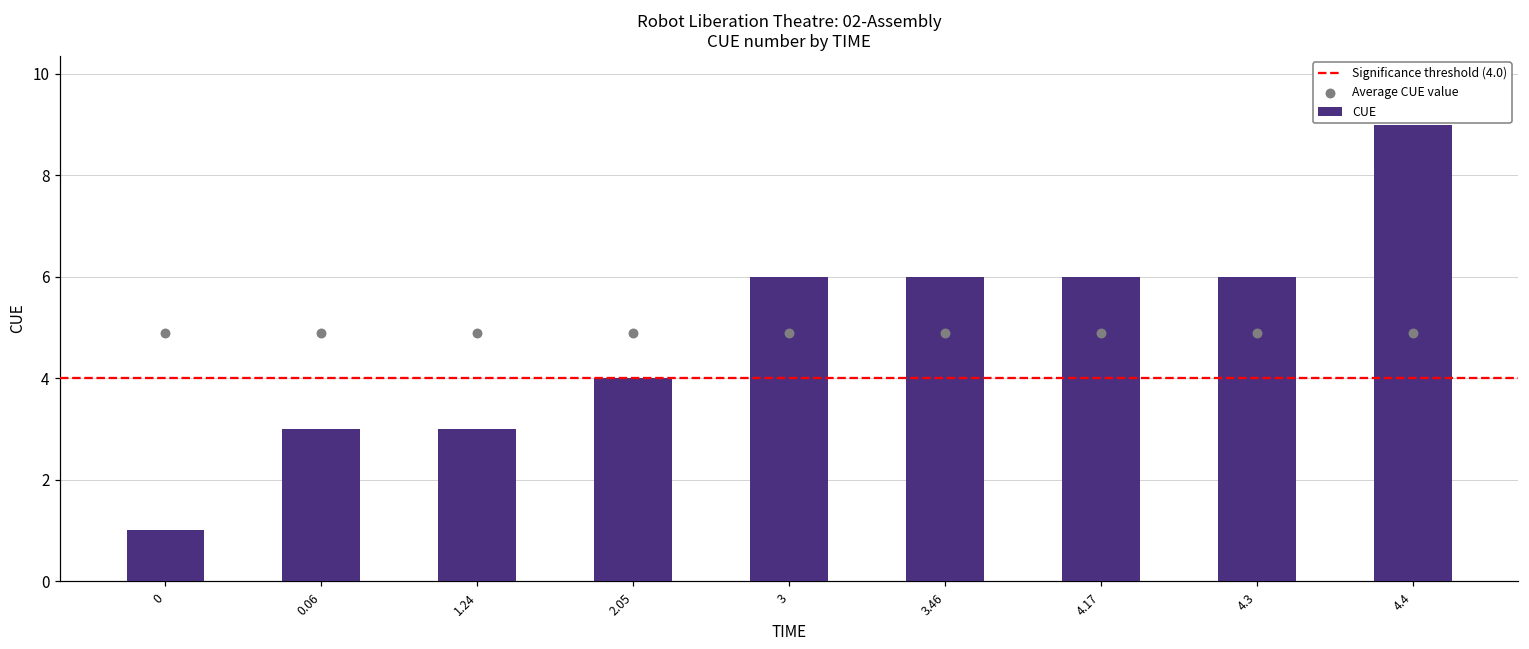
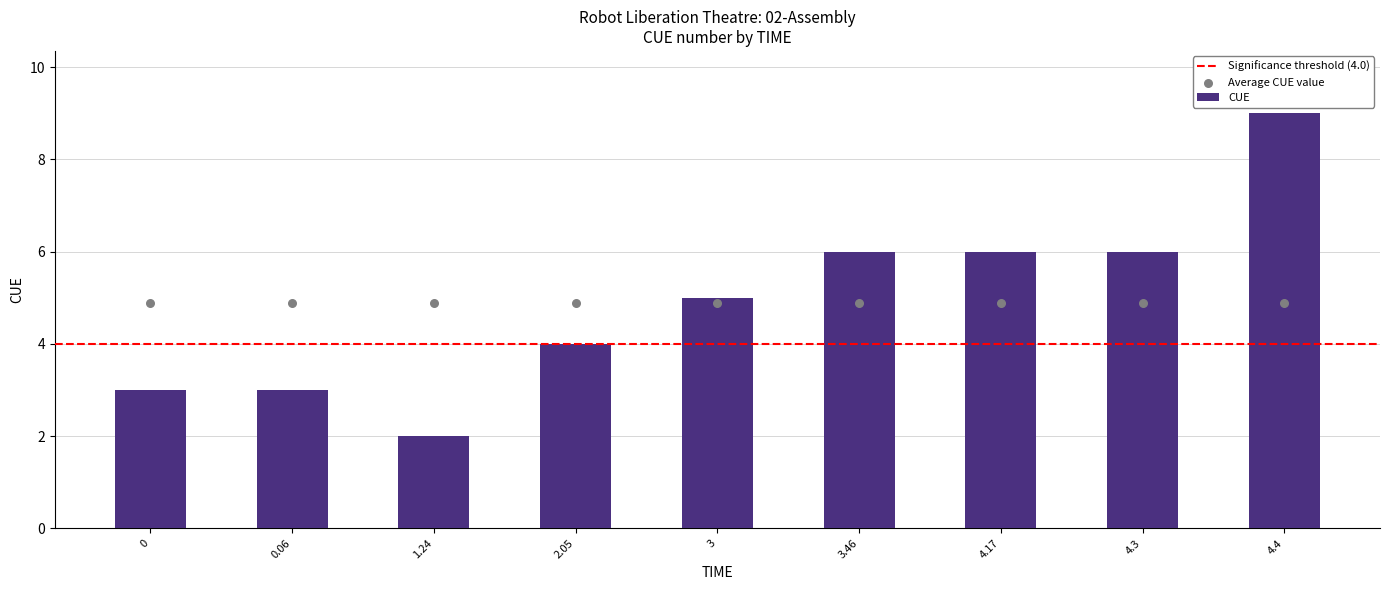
  {
    "CUE": {
-     "0": 1,
+     "0": 3,
      "0.06": 3,
-     "1.24": 3,
+     "1.24": 2,
      "2.05": 4,
-     "3": 6,
+     "3": 5,
      "3.46": 6,
      "4.17": 6,
      "4.3": 6,
      "4.4": 9
    }
  }
